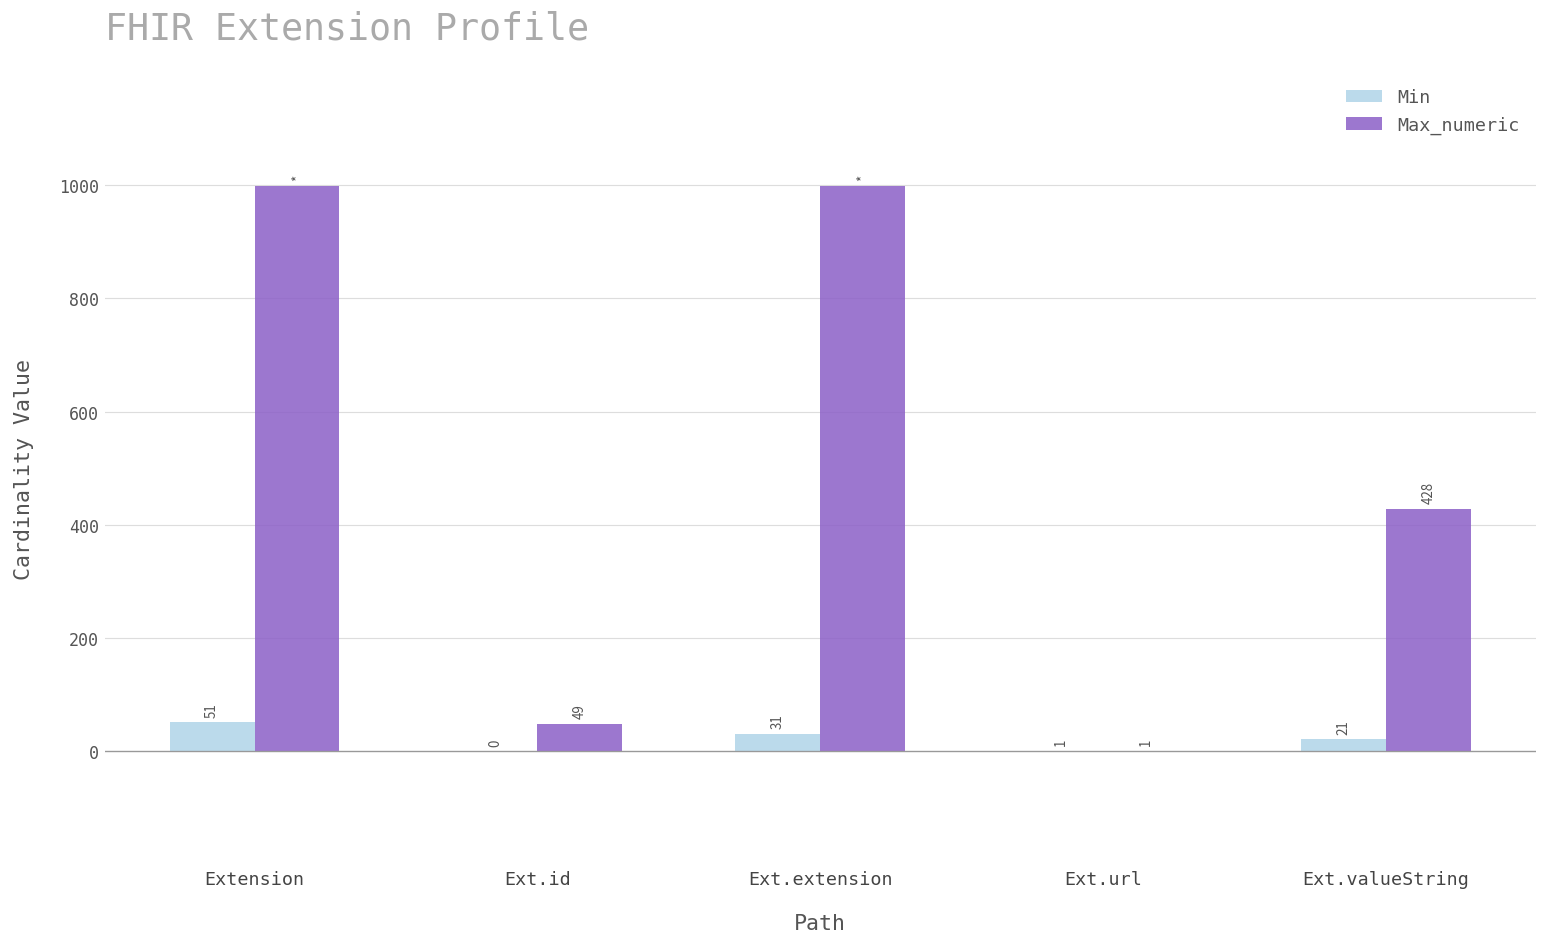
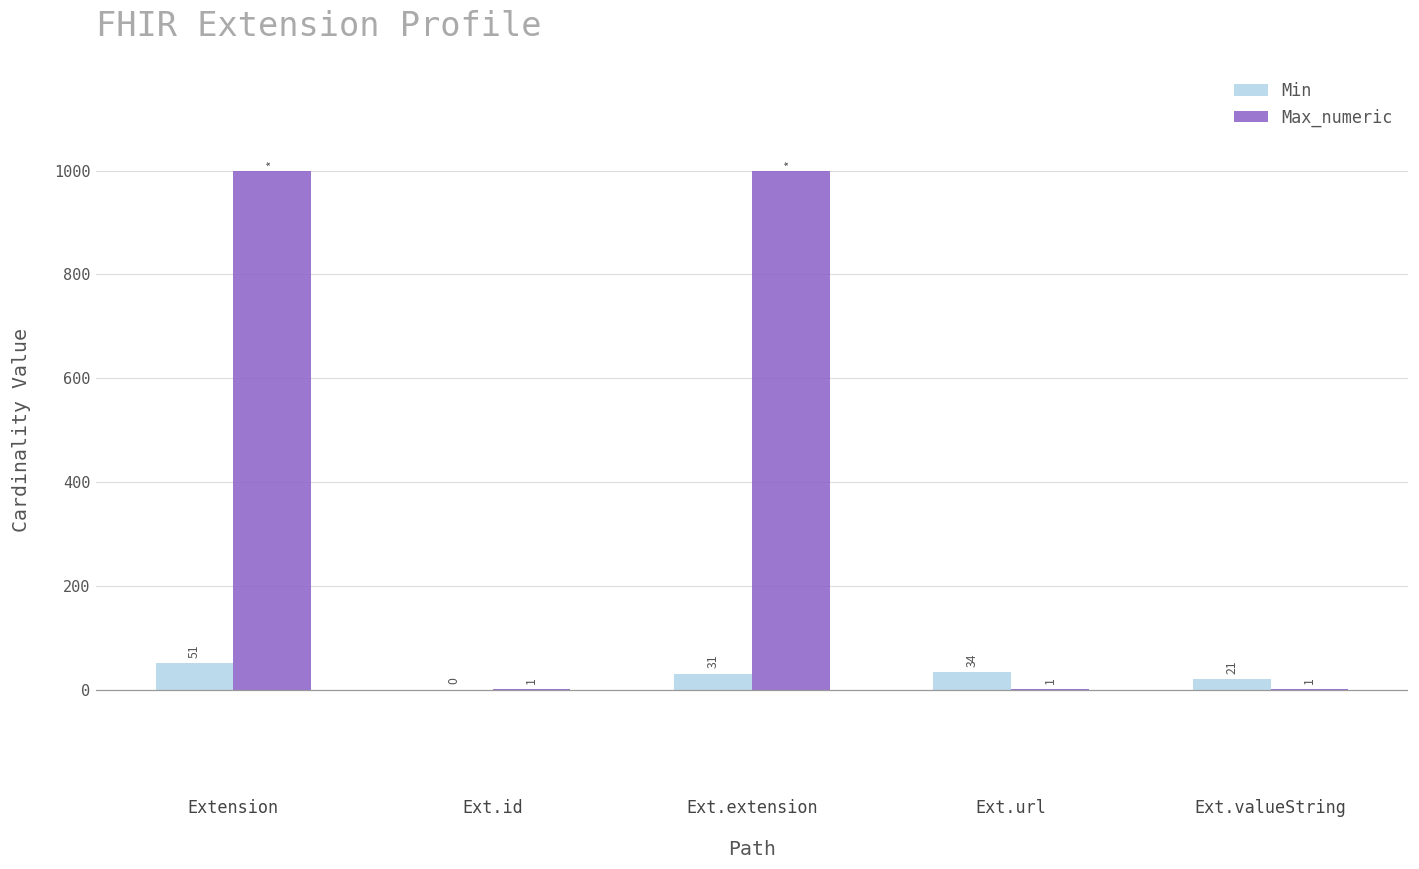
  {
    "Min": {
      "Extension": 51,
      "Ext.id": 0,
      "Ext.extension": 31,
-     "Ext.url": 1,
+     "Ext.url": 34,
      "Ext.valueString": 21
    },
    "Max_numeric": {
-     "Ext.id": 49,
+     "Ext.id": 1,
      "Ext.url": 1,
-     "Ext.valueString": 428
+     "Ext.valueString": 1
    }
  }
